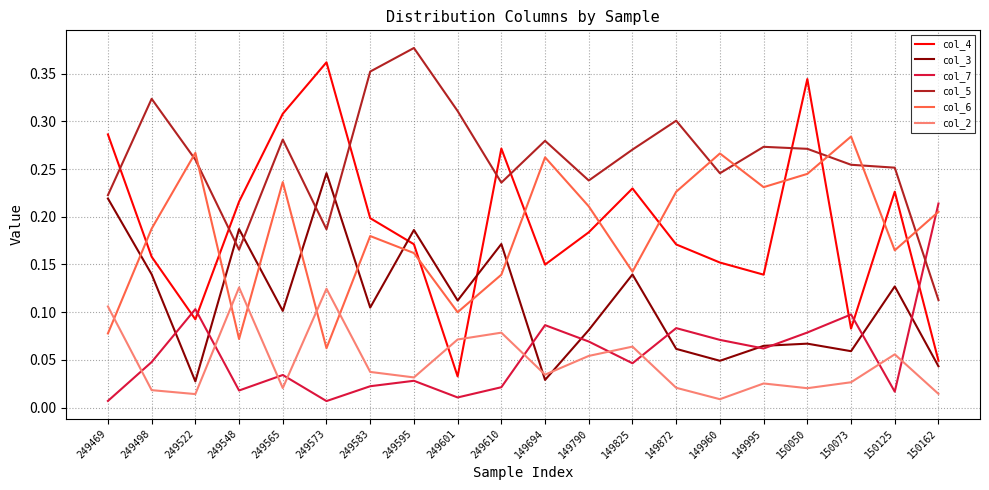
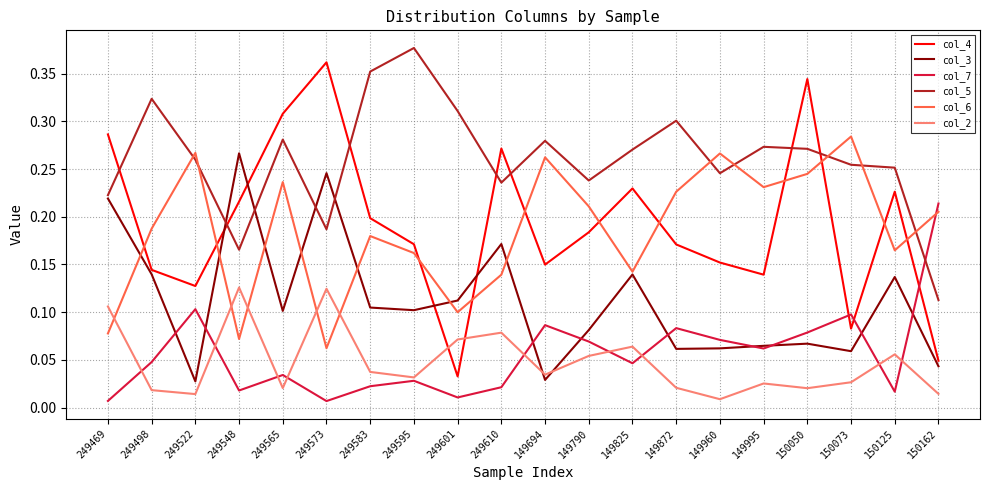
  {
    "col_4": {
      "249469": 0.29,
-     "249498": 0.16,
-     "249522": 0.09,
+     "249498": 0.14,
+     "249522": 0.13,
      "249548": 0.22,
      "249565": 0.31,
      "249573": 0.36,
      "249583": 0.20,
      "249595": 0.17,
      "249601": 0.03,
      "249610": 0.27,
      "149694": 0.15,
      "149790": 0.18,
      "149825": 0.23,
      "149872": 0.17,
      "149960": 0.15,
      "149995": 0.14,
      "150050": 0.34,
      "150073": 0.08,
      "150125": 0.23,
      "150162": 0.05
    },
    "col_3": {
      "249469": 0.22,
      "249498": 0.14,
      "249522": 0.03,
-     "249548": 0.19,
+     "249548": 0.27,
      "249565": 0.10,
      "249573": 0.25,
      "249583": 0.10,
-     "249595": 0.19,
+     "249595": 0.10,
      "249601": 0.11,
      "249610": 0.17,
      "149694": 0.03,
      "149790": 0.08,
      "149825": 0.14,
      "149872": 0.06,
-     "149960": 0.05,
+     "149960": 0.06,
      "149995": 0.06,
      "150050": 0.07,
      "150073": 0.06,
-     "150125": 0.13,
+     "150125": 0.14,
      "150162": 0.04
    }
  }
